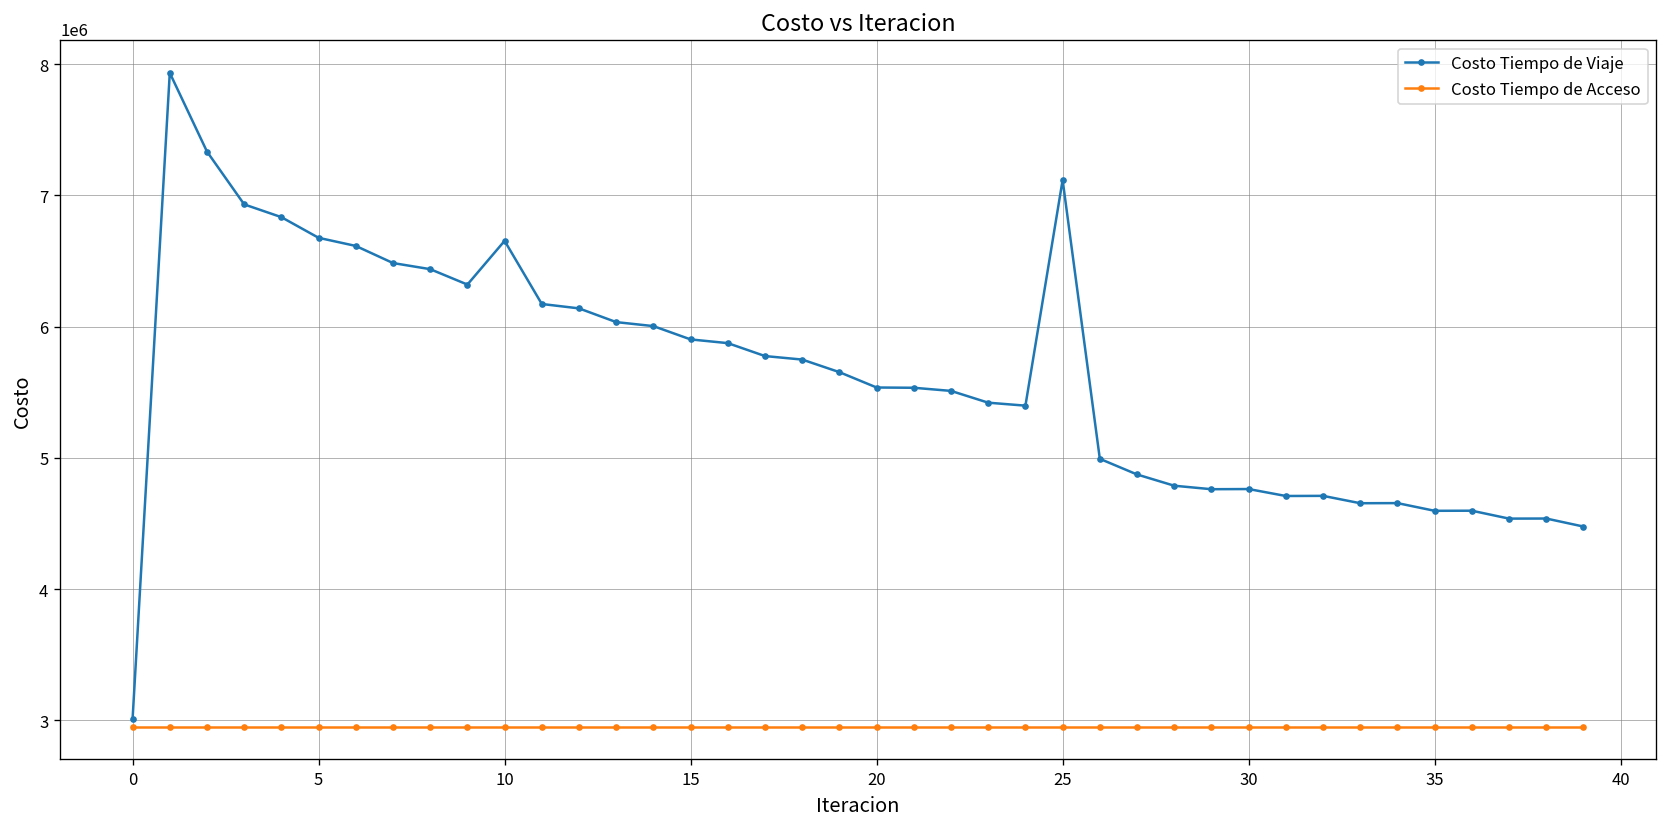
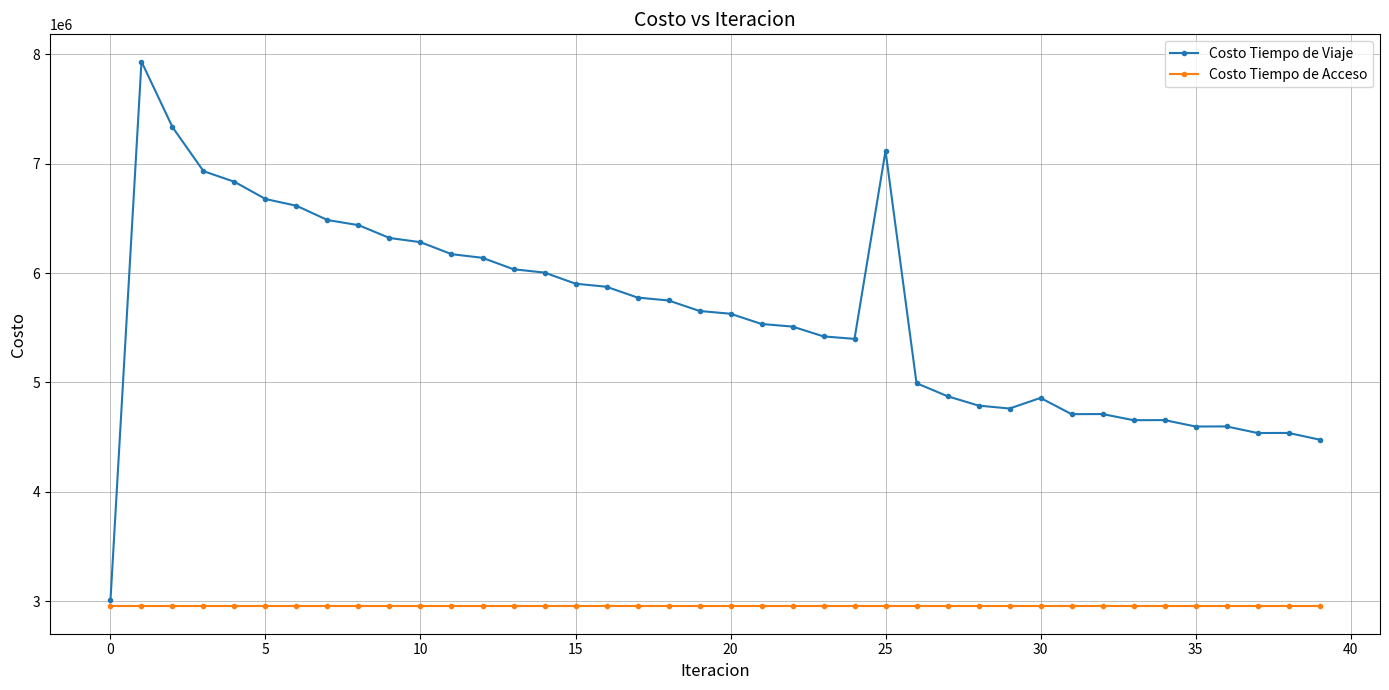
  {
    "Costo Tiempo de Viaje": {
      "0": 3010000,
      "5": 6680000,
-     "10": 6650000,
+     "10": 6280000,
      "15": 5900000,
-     "20": 5540000,
+     "20": 5630000,
      "25": 7120000,
-     "30": 4760000,
+     "30": 4860000,
      "35": 4600000
    },
    "Costo Tiempo de Acceso": {
      "0": 2950000,
      "5": 2950000,
      "10": 2950000,
      "15": 2950000,
      "20": 2950000,
      "25": 2950000,
      "30": 2950000,
      "35": 2950000
    }
  }
